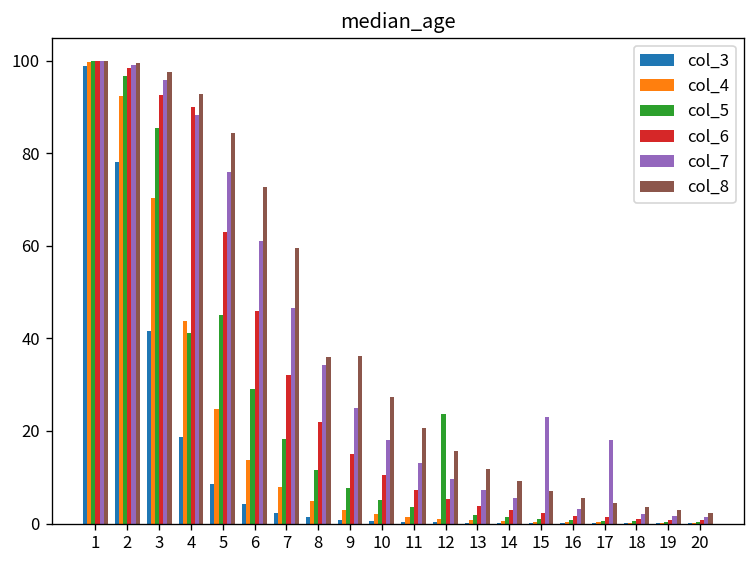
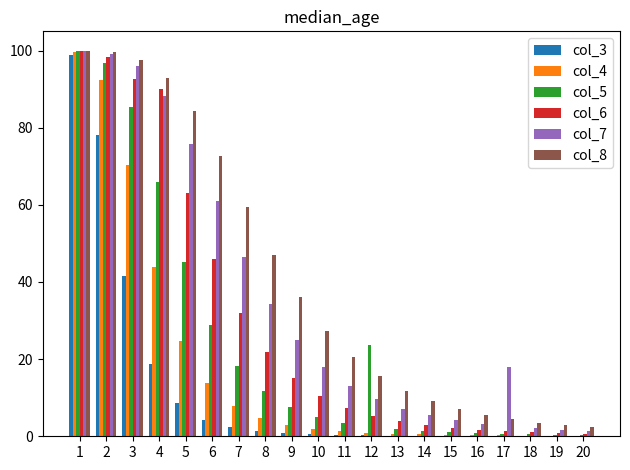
  {
    "col_3": {
      "1": 99,
      "2": 78,
      "3": 42,
      "4": 19,
      "5": 9,
      "6": 4,
      "7": 2,
      "8": 1,
      "9": 1
    },
    "col_4": {
      "1": 100,
      "2": 92,
      "3": 70,
      "4": 44,
      "5": 25,
      "6": 14,
      "7": 8,
      "8": 5,
      "9": 3,
      "10": 2,
      "11": 1,
      "12": 1,
      "13": 1
    },
    "col_5": {
      "1": 100,
      "2": 97,
      "3": 85,
-     "4": 41,
+     "4": 66,
      "5": 45,
      "6": 29,
      "7": 18,
      "8": 12,
      "9": 8,
      "10": 5,
      "11": 4,
      "12": 24,
      "13": 2,
      "14": 1,
      "15": 1,
      "16": 1
    },
    "col_6": {
      "1": 100,
      "2": 98,
      "3": 93,
      "4": 90,
      "5": 63,
      "6": 46,
      "7": 32,
      "8": 22,
      "9": 15,
      "10": 10,
      "11": 7,
      "12": 5,
      "13": 4,
      "14": 3,
      "15": 2,
      "16": 2,
      "17": 1,
      "18": 1,
      "19": 1,
      "20": 1
    },
    "col_7": {
      "1": 100,
      "2": 99,
      "3": 96,
      "4": 88,
      "5": 76,
      "6": 61,
      "7": 47,
      "8": 34,
      "9": 25,
      "10": 18,
      "11": 13,
      "12": 10,
      "13": 7,
      "14": 5,
-     "15": 23,
+     "15": 4,
      "16": 3,
      "17": 18,
      "18": 2,
      "19": 2,
      "20": 1
    },
    "col_8": {
      "1": 100,
      "2": 100,
      "3": 98,
      "4": 93,
      "5": 84,
      "6": 73,
      "7": 60,
-     "8": 36,
+     "8": 47,
      "9": 36,
      "10": 27,
      "11": 21,
      "12": 16,
      "13": 12,
      "14": 9,
      "15": 7,
      "16": 6,
      "17": 4,
      "18": 3,
      "19": 3,
      "20": 2
    }
  }
